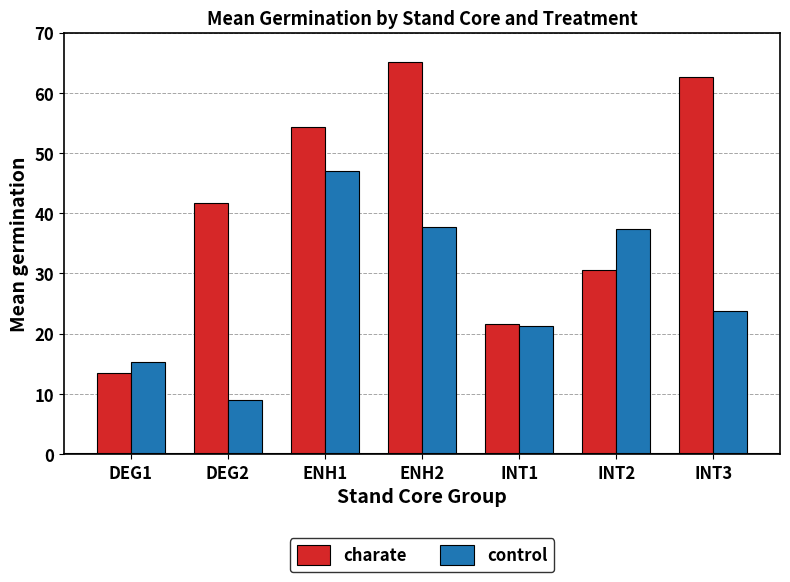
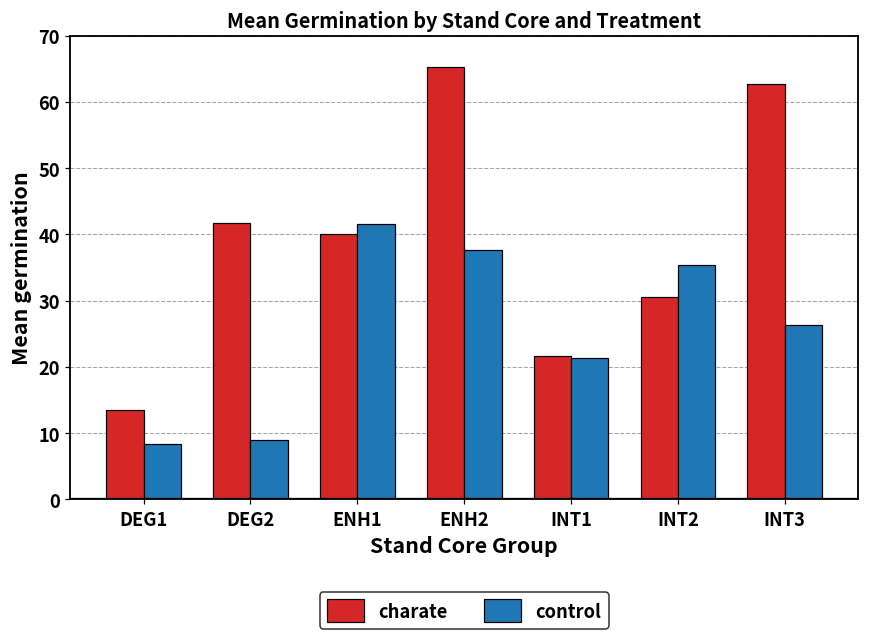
  {
    "charate": {
      "DEG1": 14,
      "DEG2": 42,
-     "ENH1": 54,
+     "ENH1": 40,
      "ENH2": 65,
      "INT1": 22,
      "INT2": 31,
      "INT3": 63
    },
    "control": {
-     "DEG1": 15,
+     "DEG1": 8,
      "DEG2": 9,
-     "ENH1": 47,
+     "ENH1": 42,
      "ENH2": 38,
      "INT1": 21,
-     "INT2": 37,
-     "INT3": 24
+     "INT2": 35,
+     "INT3": 26
    }
  }
